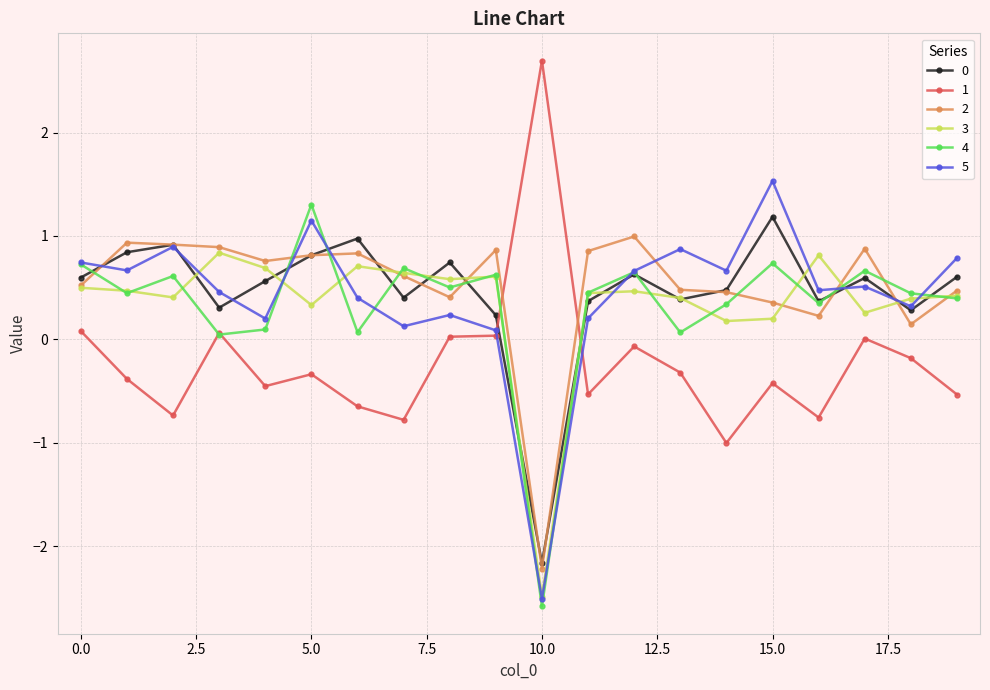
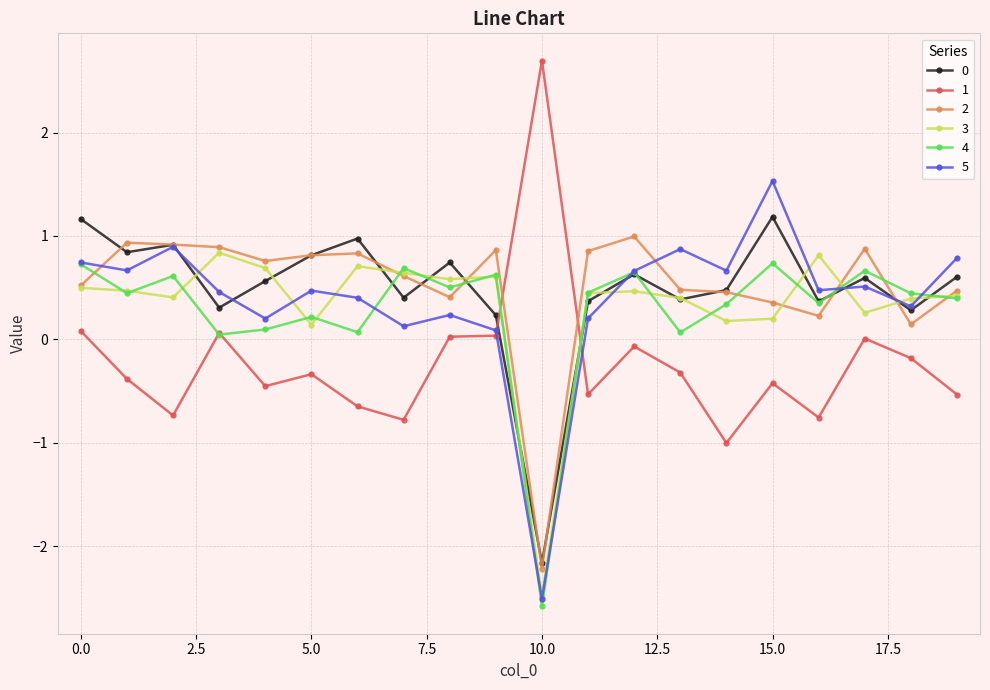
  {
    "0": {
-     "0.0": 0.60,
+     "0.0": 1.16,
      "10.0": -2.16,
      "15.0": 1.19
    },
    "3": {
-     "5.0": 0.33,
+     "5.0": 0.14,
      "15.0": 0.20
    },
    "4": {
-     "5.0": 1.30,
+     "5.0": 0.22,
      "10.0": -2.58,
      "15.0": 0.74
    },
    "5": {
-     "5.0": 1.15,
+     "5.0": 0.47,
      "15.0": 1.53
    }
  }
